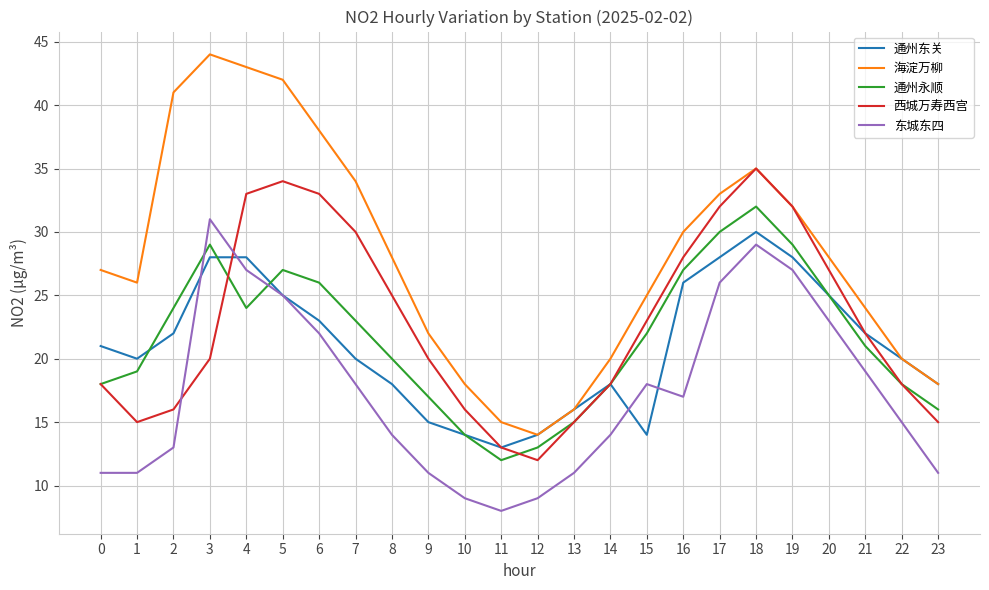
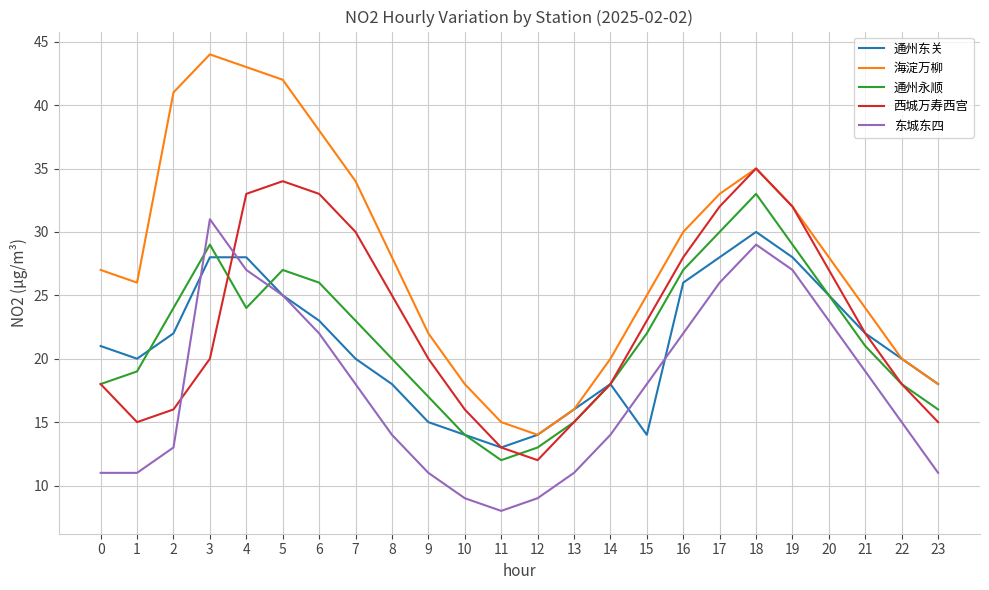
  {
    "通州东关": {
      "0": 21,
      "1": 20,
      "2": 22,
      "3": 28,
      "4": 28,
      "6": 23,
      "7": 20,
      "8": 18,
      "9": 15,
      "15": 14,
      "16": 26,
      "17": 28,
      "18": 30,
      "19": 28
    },
    "海淀万柳": {
      "0": 27,
      "1": 26,
      "2": 41,
      "3": 44,
      "4": 43,
      "5": 42,
      "6": 38,
      "7": 34,
      "8": 28,
      "9": 22,
      "10": 18,
      "11": 15,
      "14": 20,
      "15": 25,
      "16": 30,
      "17": 33,
      "20": 28,
      "21": 24
    },
    "通州永顺": {
      "1": 19,
      "2": 24,
      "3": 29,
      "4": 24,
      "5": 27,
      "6": 26,
      "7": 23,
      "8": 20,
      "9": 17,
      "11": 12,
      "12": 13,
      "15": 22,
      "16": 27,
      "17": 30,
-     "18": 32,
+     "18": 33,
      "19": 29,
      "21": 21,
      "23": 16
    },
    "西城万寿西宫": {
      "1": 15,
      "2": 16,
      "3": 20,
      "4": 33,
      "5": 34,
      "6": 33,
      "7": 30,
      "8": 25,
      "9": 20,
      "10": 16,
      "12": 12,
      "15": 23,
      "16": 28,
      "17": 32,
      "20": 27,
      "23": 15
    },
    "东城东四": {
      "0": 11,
      "1": 11,
      "2": 13,
      "3": 31,
      "4": 27,
      "6": 22,
      "7": 18,
      "8": 14,
      "9": 11,
      "10": 9,
      "11": 8,
      "12": 9,
      "13": 11,
      "14": 14,
      "15": 18,
-     "16": 17,
+     "16": 22,
      "17": 26,
      "18": 29,
      "19": 27,
      "20": 23,
      "21": 19,
      "22": 15,
      "23": 11
    }
  }
